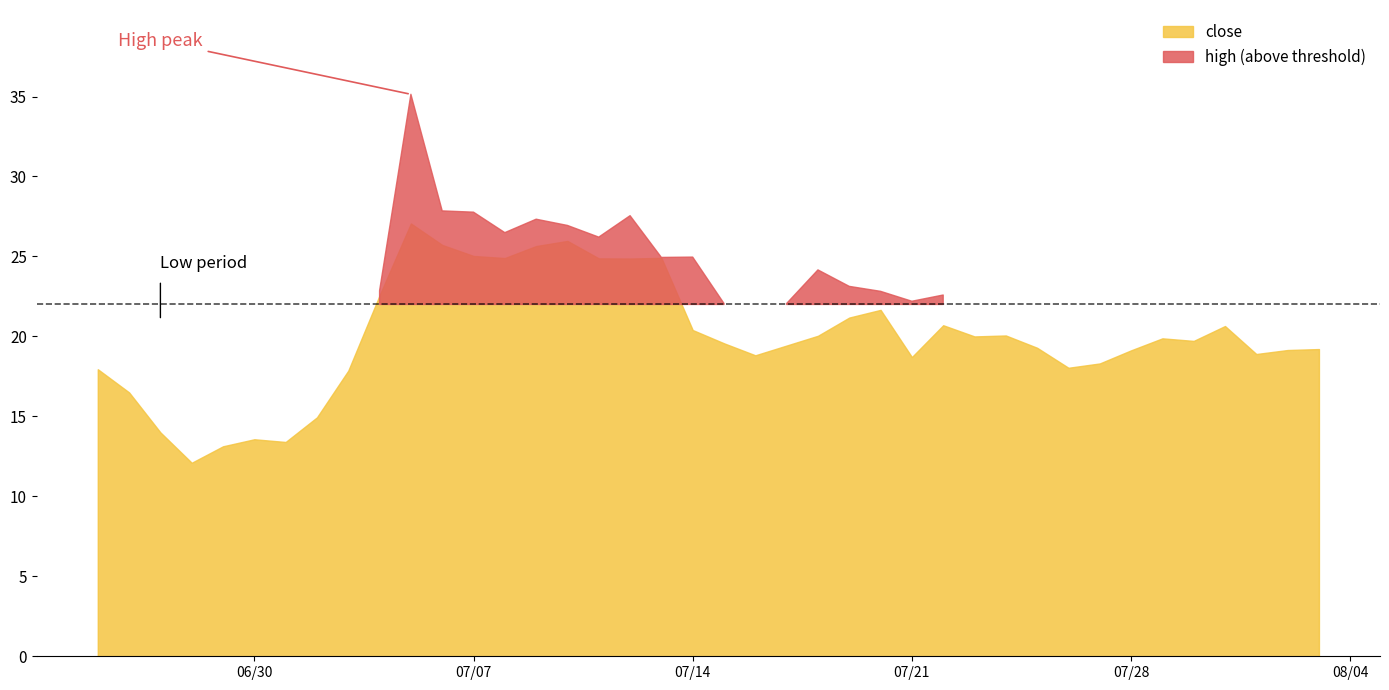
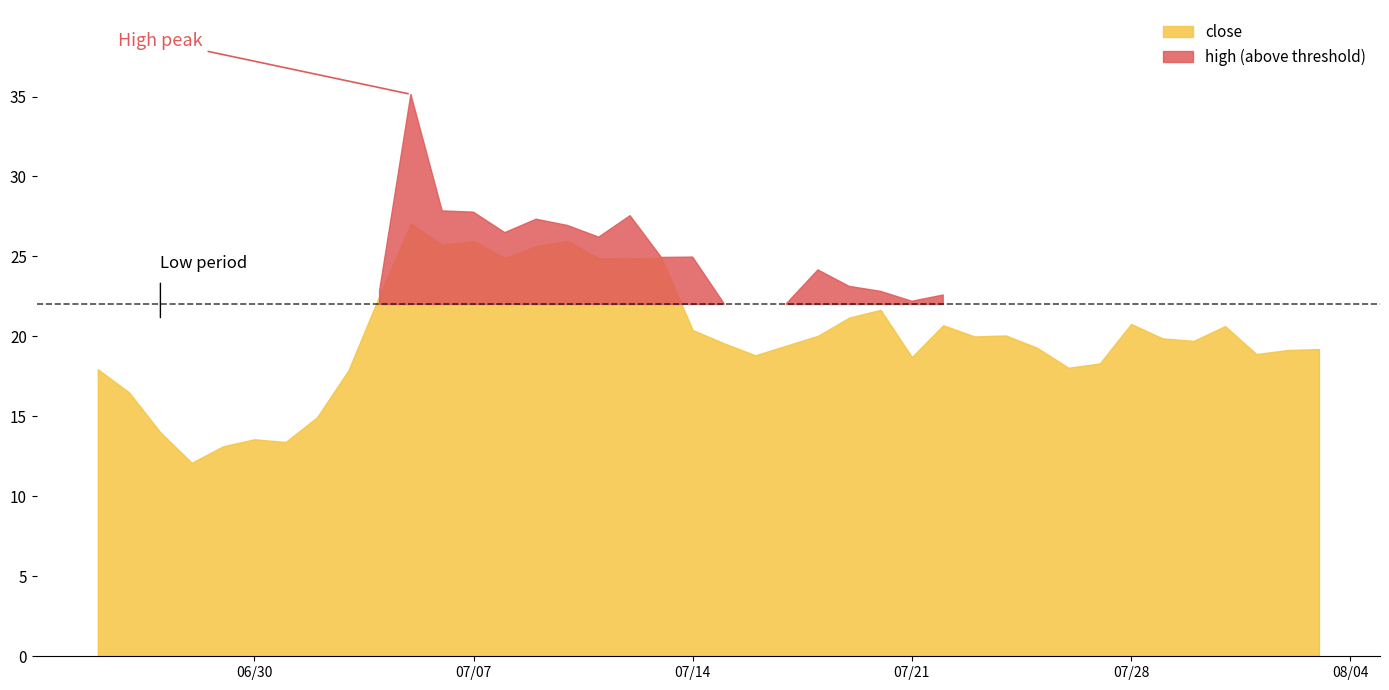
  {
    "06/30": 13.6,
-   "07/07": 25.0,
+   "07/07": 26.0,
    "07/14": 20.4,
    "07/21": 18.7,
-   "07/28": 19.1
+   "07/28": 20.8
  }
